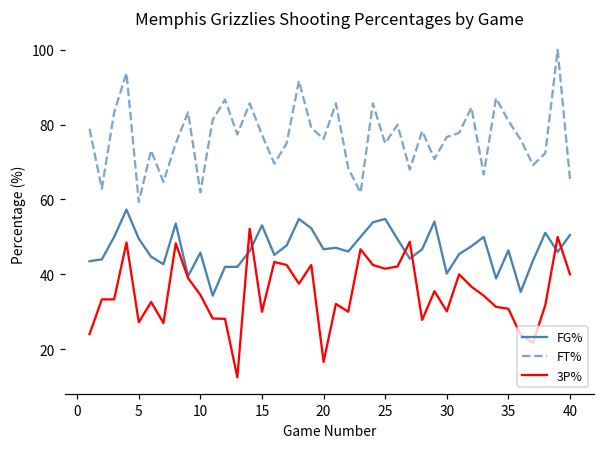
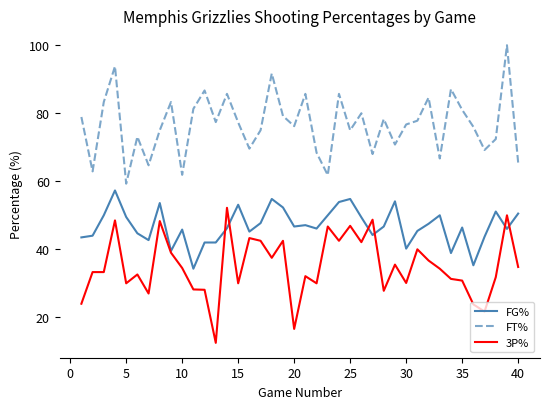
  {
    "3P%": {
-     "5": 27,
+     "5": 30,
      "10": 35,
      "15": 30,
      "20": 17,
-     "25": 42,
+     "25": 47,
      "30": 30,
      "35": 31,
-     "40": 40
+     "40": 35
    }
  }
